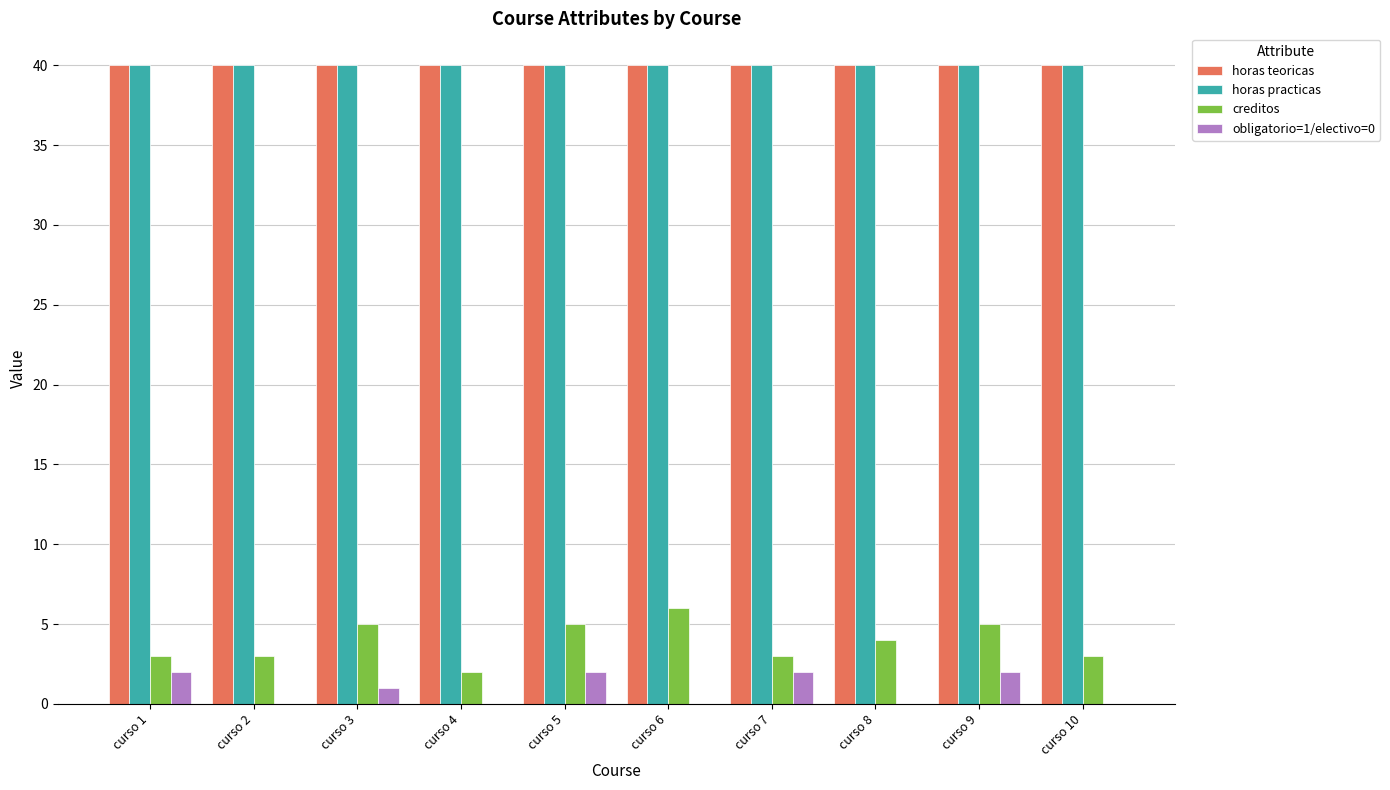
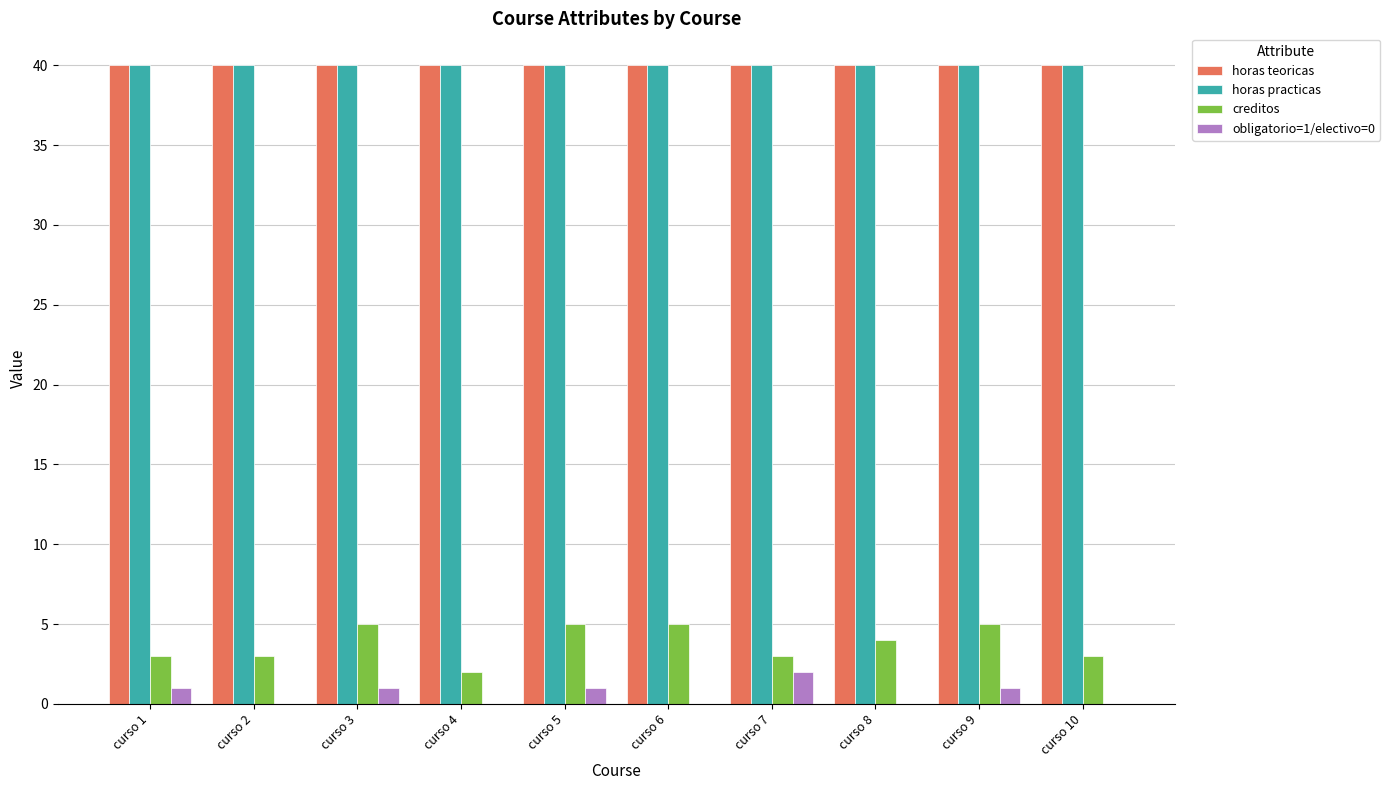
  {
    "horas teoricas": {
      "curso 1": 40,
      "curso 2": 40,
      "curso 3": 40,
      "curso 4": 40,
      "curso 5": 40,
      "curso 6": 40,
      "curso 7": 40,
      "curso 8": 40,
      "curso 9": 40,
      "curso 10": 40
    },
    "horas practicas": {
      "curso 1": 40,
      "curso 2": 40,
      "curso 3": 40,
      "curso 4": 40,
      "curso 5": 40,
      "curso 6": 40,
      "curso 7": 40,
      "curso 8": 40,
      "curso 9": 40,
      "curso 10": 40
    },
    "creditos": {
      "curso 1": 3,
      "curso 2": 3,
      "curso 3": 5,
      "curso 4": 2,
      "curso 5": 5,
-     "curso 6": 6,
+     "curso 6": 5,
      "curso 7": 3,
      "curso 8": 4,
      "curso 9": 5,
      "curso 10": 3
    },
    "obligatorio=1/electivo=0": {
-     "curso 1": 2,
+     "curso 1": 1,
      "curso 2": 0,
      "curso 3": 1,
      "curso 4": 0,
-     "curso 5": 2,
+     "curso 5": 1,
      "curso 6": 0,
      "curso 7": 2,
      "curso 8": 0,
-     "curso 9": 2,
+     "curso 9": 1,
      "curso 10": 0
    }
  }
